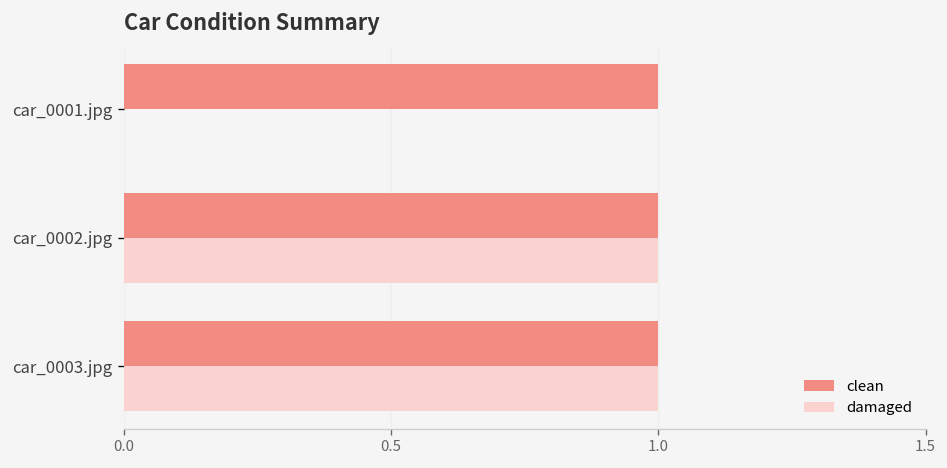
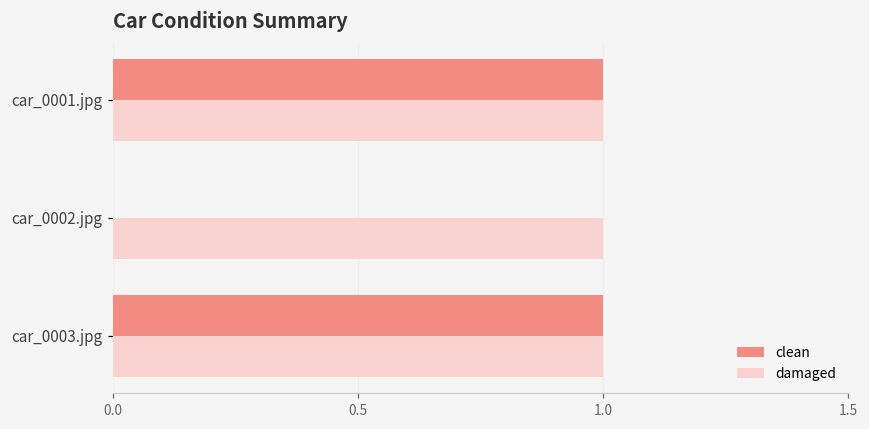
  {
    "clean": {
      "car_0001.jpg": 1,
-     "car_0002.jpg": 1,
+     "car_0002.jpg": 0,
      "car_0003.jpg": 1
    },
    "damaged": {
-     "car_0001.jpg": 0,
+     "car_0001.jpg": 1,
      "car_0002.jpg": 1,
      "car_0003.jpg": 1
    }
  }
